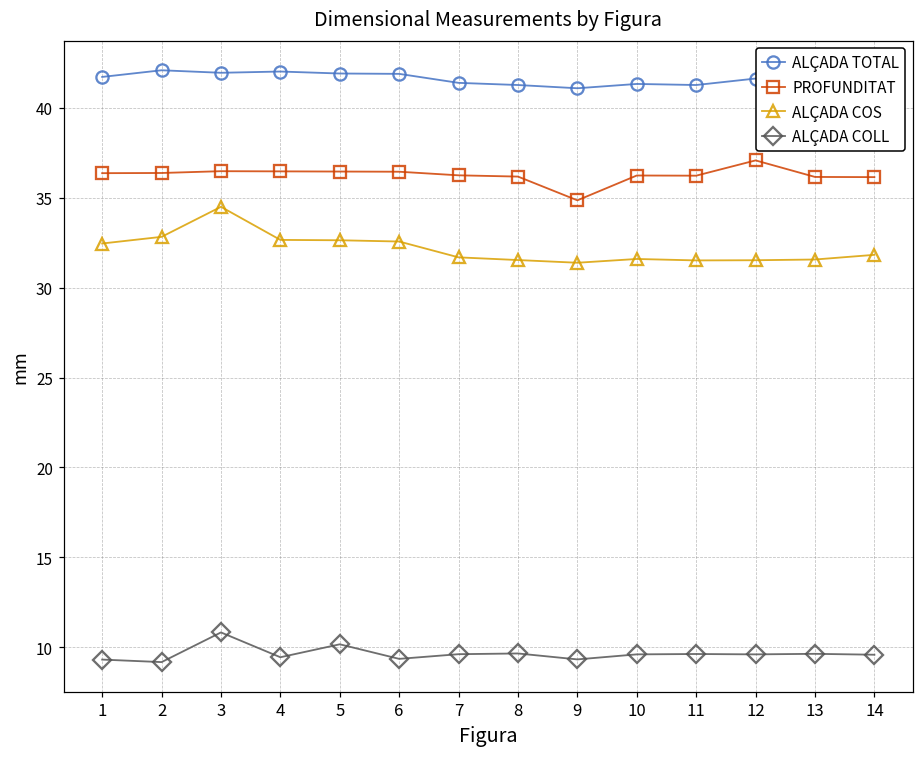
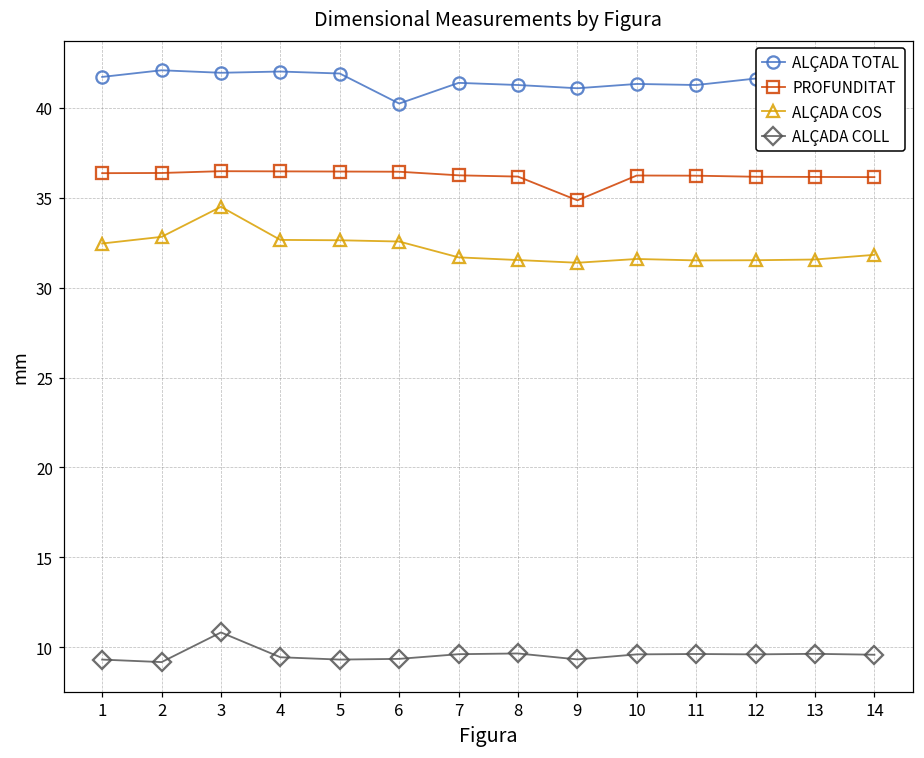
  {
    "ALÇADA TOTAL": {
      "1": 41.7,
      "2": 42.1,
      "3": 41.9,
      "4": 42.0,
      "5": 41.9,
-     "6": 41.9,
+     "6": 40.2,
      "7": 41.4,
      "8": 41.3,
      "9": 41.1,
      "10": 41.3,
      "11": 41.3
    },
    "PROFUNDITAT": {
      "1": 36.4,
      "2": 36.4,
      "3": 36.5,
      "4": 36.5,
      "5": 36.5,
      "6": 36.4,
      "7": 36.2,
      "8": 36.2,
      "9": 34.9,
      "10": 36.2,
      "11": 36.2,
-     "12": 37.1,
+     "12": 36.2,
      "13": 36.2,
      "14": 36.1
    },
    "ALÇADA COS": {
      "1": 32.5,
      "2": 32.8,
      "3": 34.5,
      "4": 32.7,
      "5": 32.6,
      "6": 32.6,
      "7": 31.7,
      "8": 31.5,
      "9": 31.4,
      "10": 31.6,
      "11": 31.5,
      "12": 31.5,
      "13": 31.6,
      "14": 31.8
    },
    "ALÇADA COLL": {
      "1": 9.3,
      "2": 9.2,
      "3": 10.8,
      "4": 9.5,
-     "5": 10.2,
+     "5": 9.3,
      "6": 9.4,
      "7": 9.6,
      "8": 9.7,
      "9": 9.3,
      "10": 9.6,
      "11": 9.6,
      "12": 9.6,
      "13": 9.6,
      "14": 9.6
    }
  }
